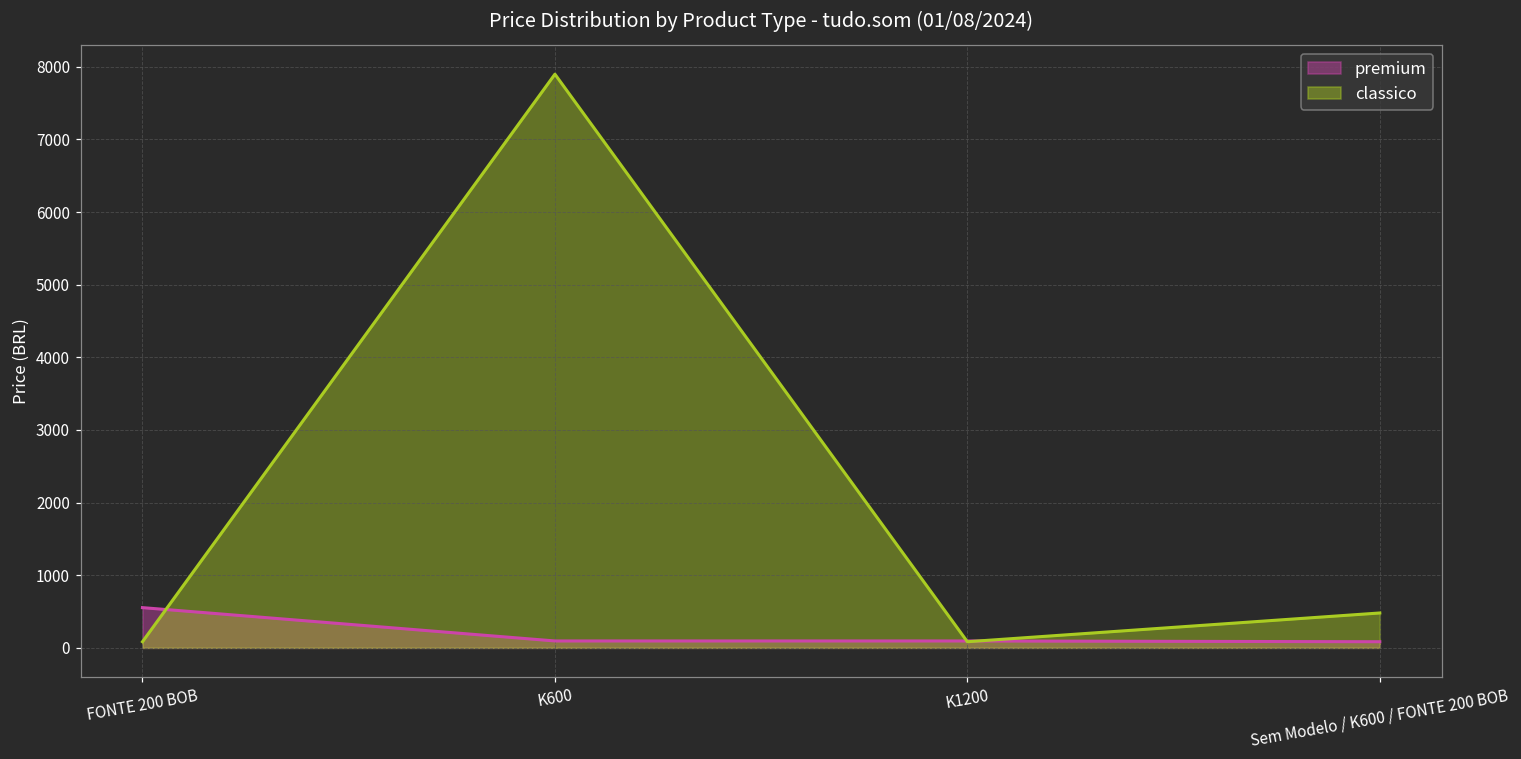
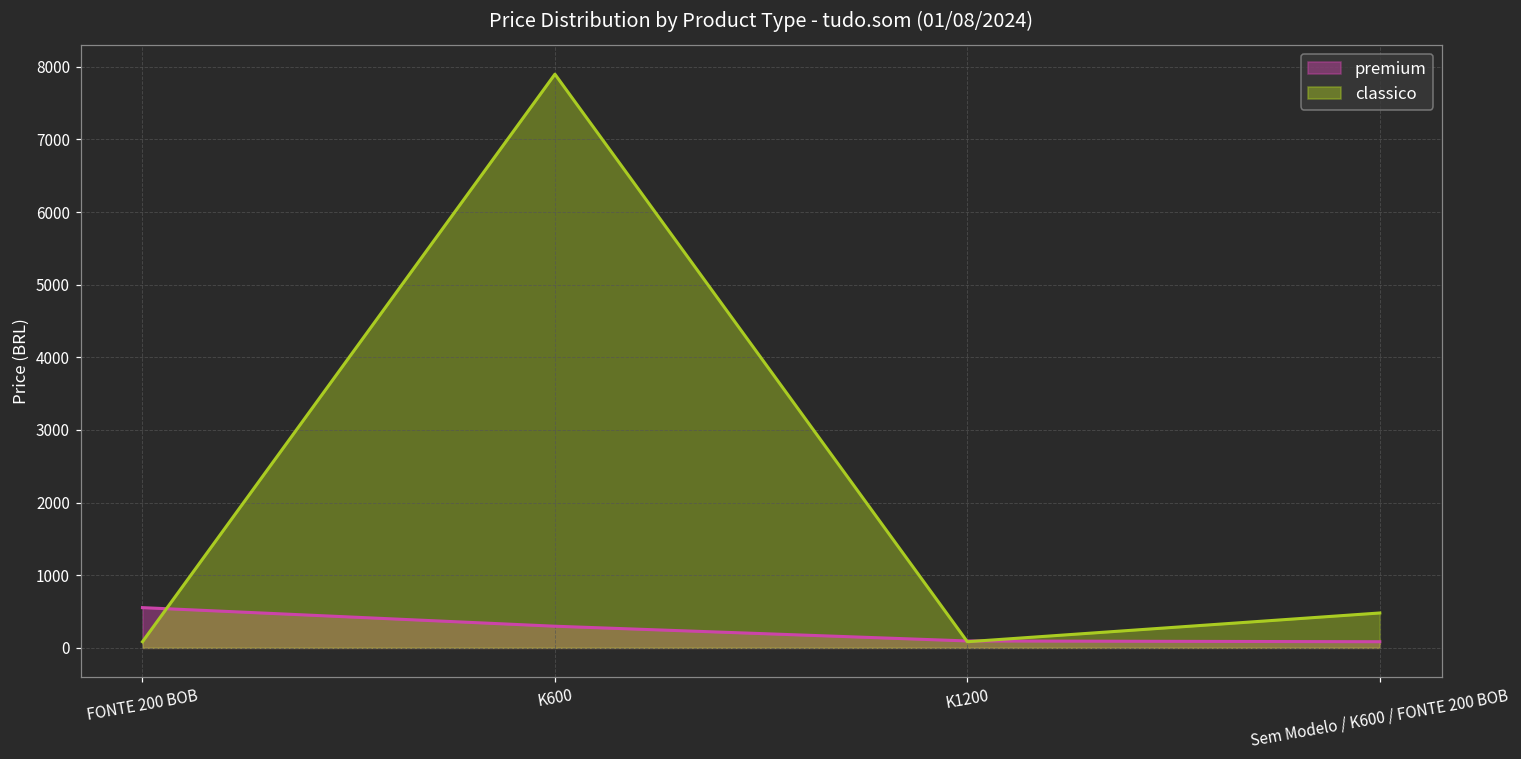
  {
    "premium": {
      "FONTE 200 BOB": 600,
-     "K600": 100,
+     "K600": 300,
      "Sem Modelo / K600 / FONTE 200 BOB": 100
    },
    "classico": {
      "FONTE 200 BOB": 100,
      "K600": 7900,
      "Sem Modelo / K600 / FONTE 200 BOB": 500
    }
  }
